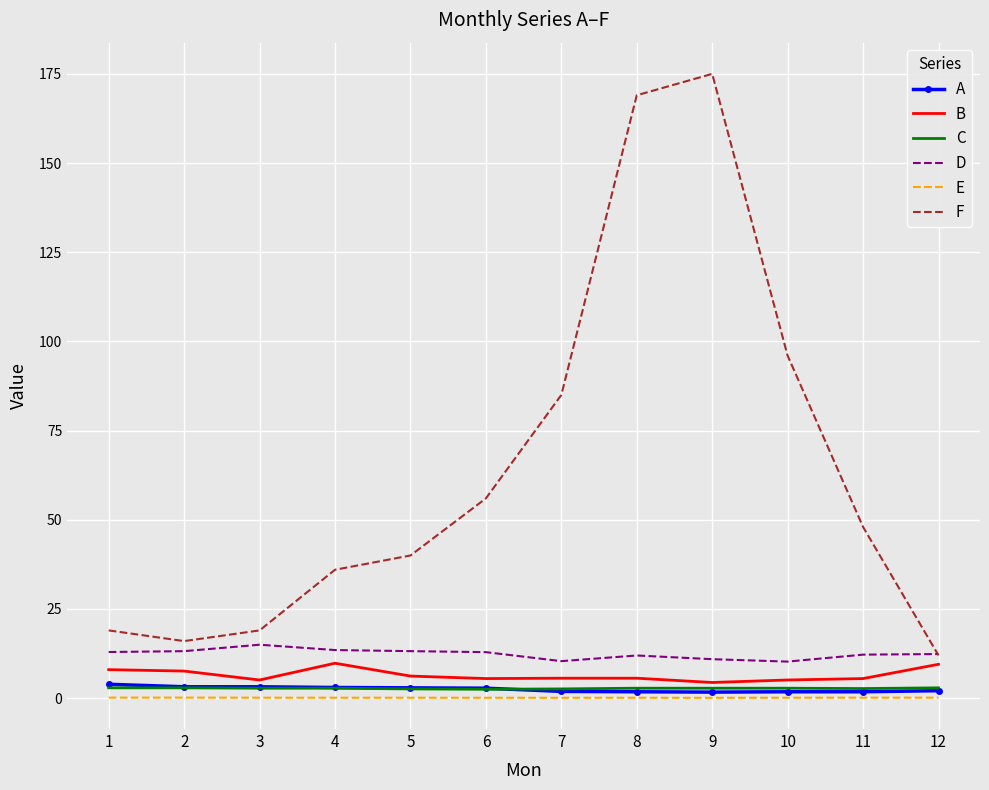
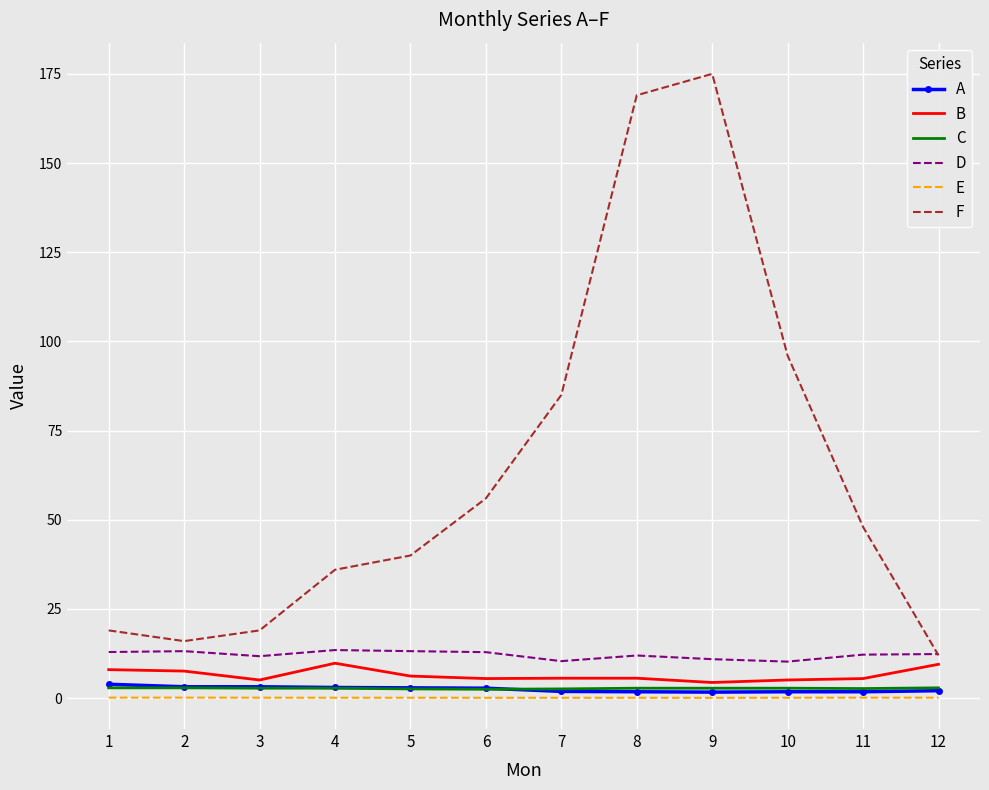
  {
    "A": {
      "1": 4,
      "8": 2,
      "9": 2,
      "10": 2,
      "11": 2,
      "12": 2
    },
    "B": {
      "1": 8,
      "2": 8,
      "3": 5,
      "4": 10,
      "5": 6,
      "6": 6,
      "7": 6,
      "8": 6,
      "9": 4,
      "10": 5,
      "11": 6,
      "12": 10
    },
    "C": {
      "1": 3,
      "8": 3,
      "9": 3,
      "10": 3,
      "11": 3,
      "12": 3
    },
    "D": {
      "1": 13,
      "2": 13,
-     "3": 15,
+     "3": 12,
      "4": 13,
      "5": 13,
      "6": 13,
      "7": 10,
      "8": 12,
      "9": 11,
      "10": 10,
      "11": 12
    },
    "E": {
      "1": 0,
      "2": 0,
      "3": 0,
      "4": 0,
      "5": 0,
      "6": 0,
      "7": 0,
      "8": 0,
      "9": 0,
      "10": 0,
      "11": 0,
      "12": 0
    },
    "F": {
      "1": 19,
      "2": 16,
      "3": 19,
      "4": 36,
      "5": 40,
      "6": 56,
      "7": 85,
      "8": 169,
      "9": 175,
      "10": 96,
      "11": 48
    }
  }
